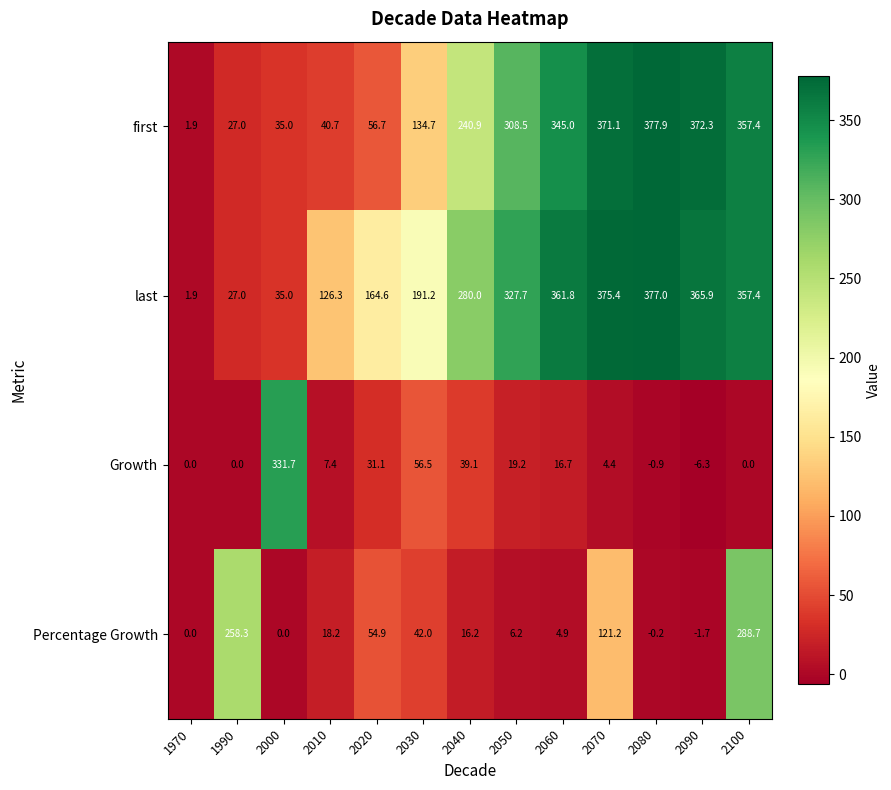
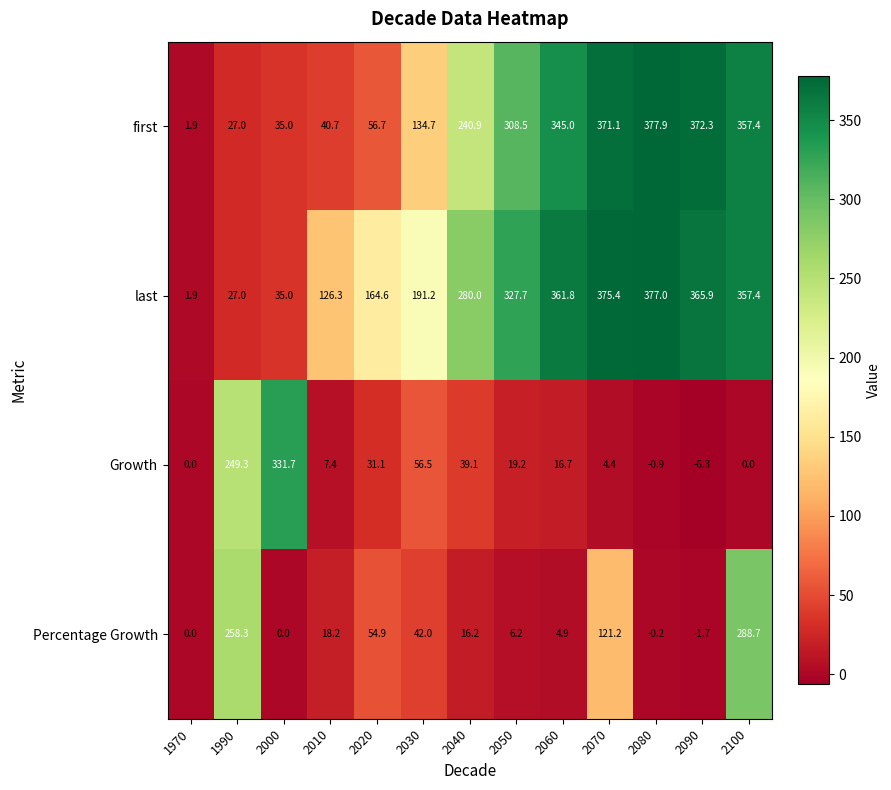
  {
    "first": {
      "1970": 1.9,
      "1990": 27.0,
      "2000": 35.0,
      "2010": 40.7,
      "2020": 56.7,
      "2030": 134.7,
      "2040": 240.9,
      "2050": 308.5,
      "2060": 345.0,
      "2070": 371.1,
      "2080": 377.9,
      "2090": 372.3,
      "2100": 357.4
    },
    "last": {
      "1970": 1.9,
      "1990": 27.0,
      "2000": 35.0,
      "2010": 126.3,
      "2020": 164.6,
      "2030": 191.2,
      "2040": 280.0,
      "2050": 327.7,
      "2060": 361.8,
      "2070": 375.4,
      "2080": 377.0,
      "2090": 365.9,
      "2100": 357.4
    },
    "Growth": {
      "1970": 0.0,
-     "1990": 0.0,
+     "1990": 249.3,
      "2000": 331.7,
      "2010": 7.4,
      "2020": 31.1,
      "2030": 56.5,
      "2040": 39.1,
      "2050": 19.2,
      "2060": 16.7,
      "2070": 4.4,
      "2080": -0.9,
      "2090": -6.3,
      "2100": 0.0
    },
    "Percentage Growth": {
      "1970": 0.0,
      "1990": 258.3,
      "2000": 0.0,
      "2010": 18.2,
      "2020": 54.9,
      "2030": 42.0,
      "2040": 16.2,
      "2050": 6.2,
      "2060": 4.9,
      "2070": 121.2,
      "2080": -0.2,
      "2090": -1.7,
      "2100": 288.7
    }
  }
